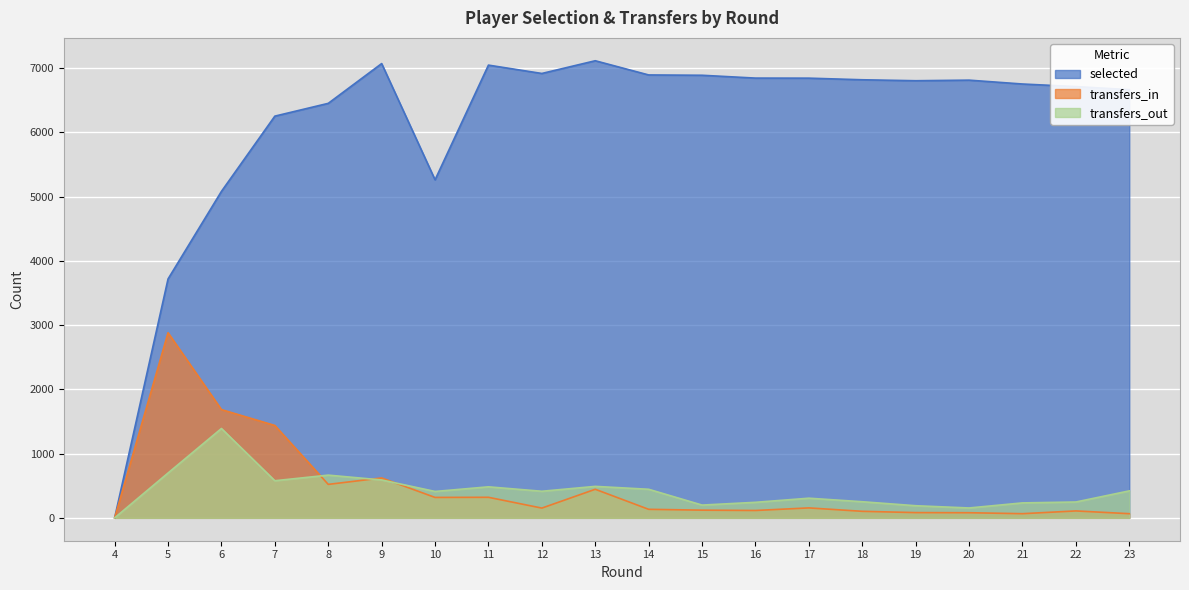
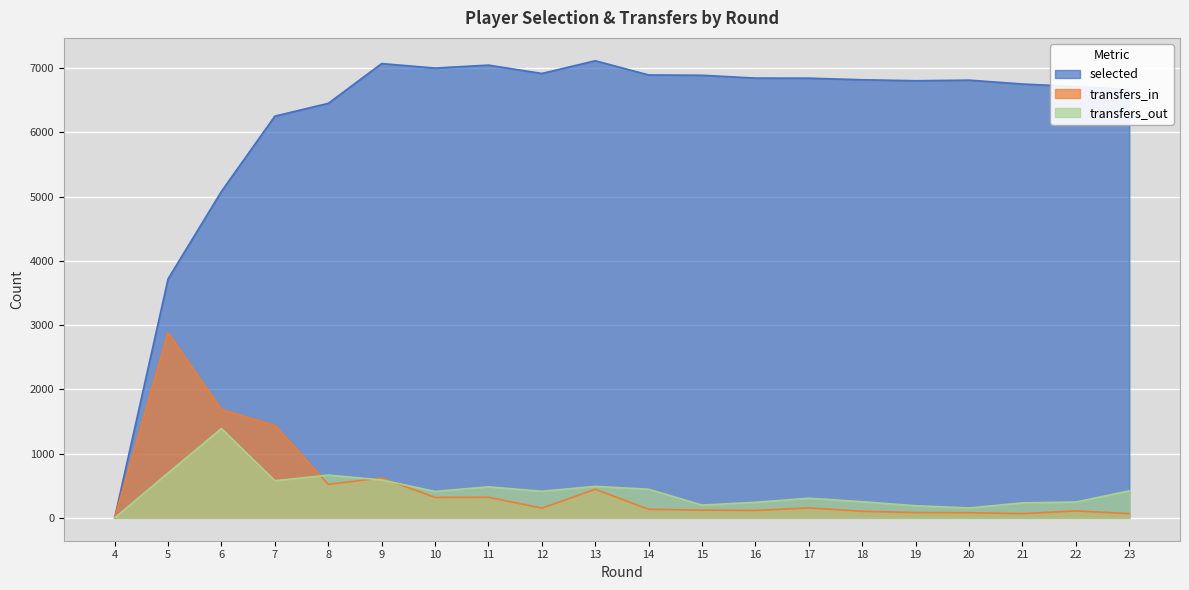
  {
    "selected": {
      "5": 3700,
      "6": 5100,
      "7": 6300,
      "8": 6500,
      "9": 7100,
-     "10": 5300,
+     "10": 7000,
      "11": 7000,
      "12": 6900,
      "13": 7100,
      "14": 6900,
      "15": 6900,
      "16": 6800,
      "17": 6800,
      "18": 6800,
      "19": 6800,
      "20": 6800,
      "21": 6800
    },
    "transfers_in": {
      "5": 2900,
      "6": 1700,
      "7": 1400,
      "8": 500,
      "10": 300,
      "11": 300,
      "12": 200,
      "13": 400,
      "14": 100,
      "15": 100,
      "16": 100,
      "17": 200,
      "18": 100,
      "19": 100,
      "20": 100,
      "21": 100,
      "22": 100,
      "23": 100
    },
    "transfers_out": {
      "5": 700,
      "6": 1400,
      "7": 600,
      "8": 700,
      "10": 400,
      "11": 500,
      "12": 400,
      "13": 500,
      "14": 400,
      "15": 200,
      "16": 200,
      "17": 300,
      "18": 300,
      "19": 200,
      "20": 200,
      "21": 200,
      "22": 200,
      "23": 400
    }
  }
